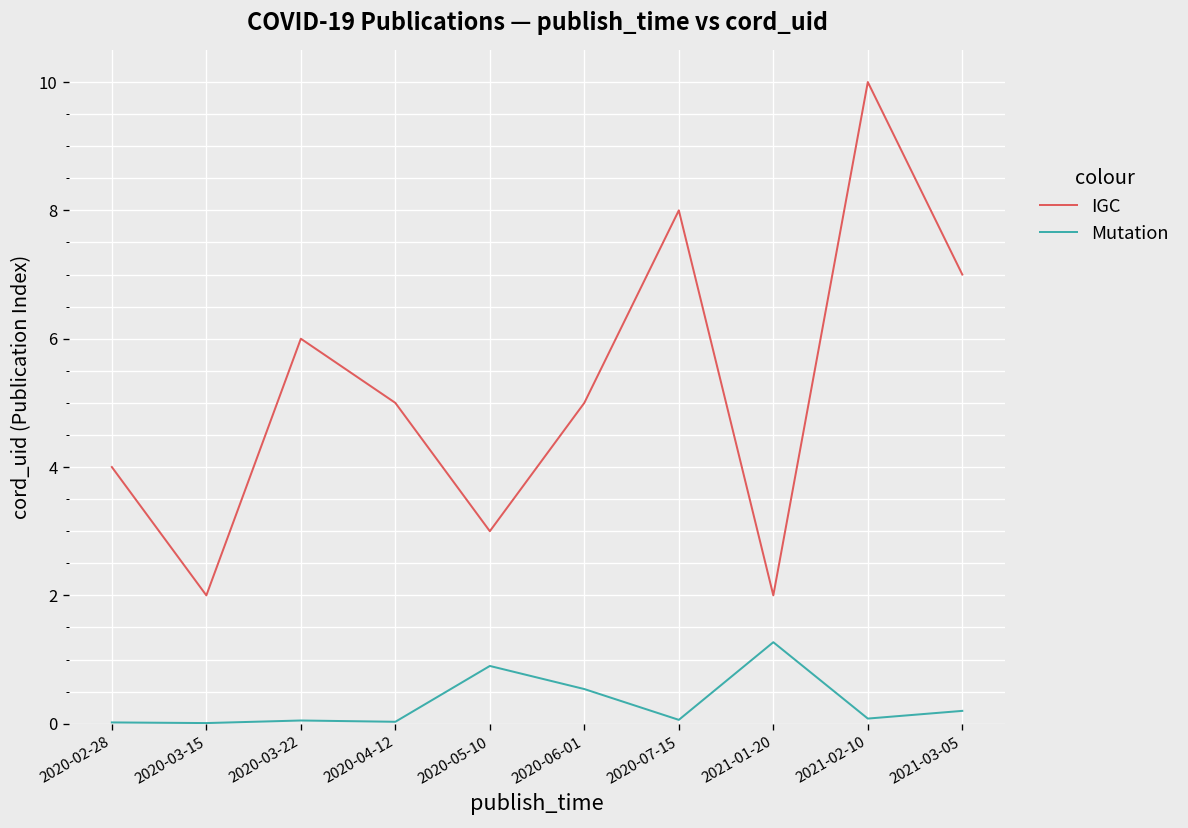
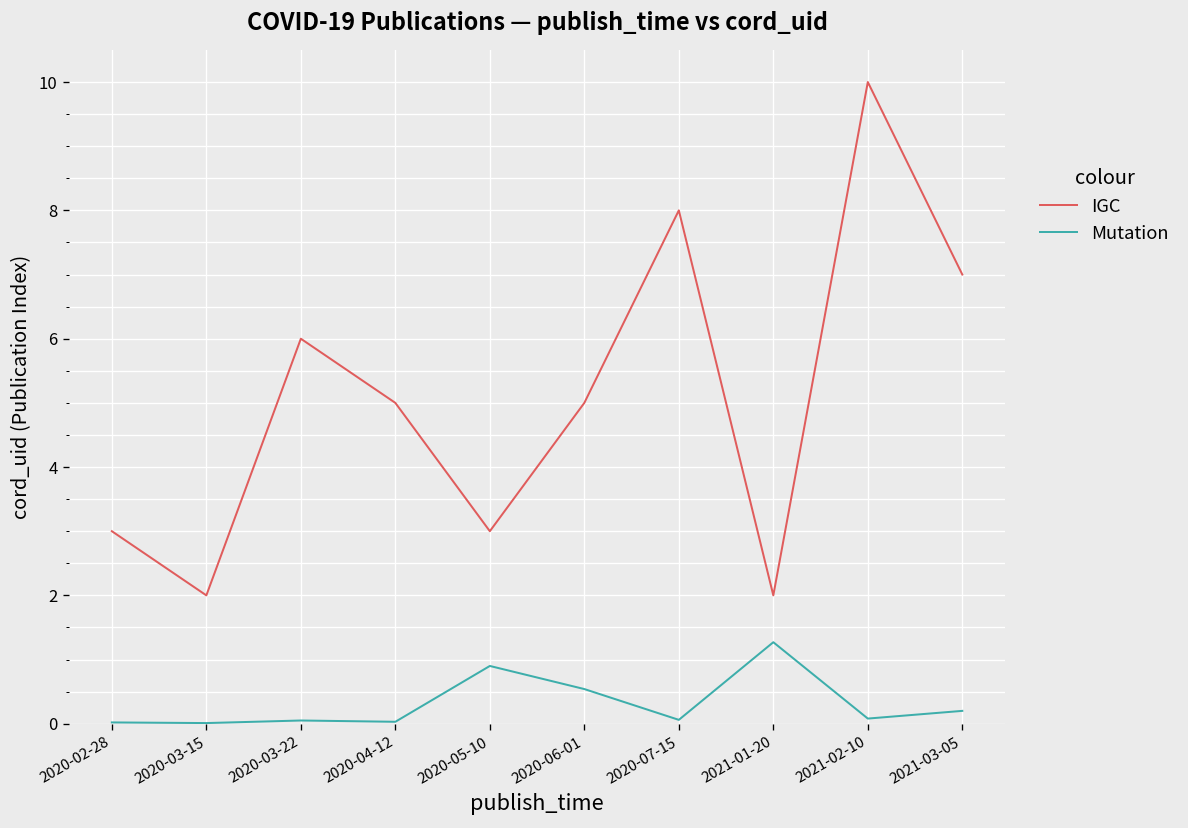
  {
    "IGC": {
-     "2020-02-28": 4,
+     "2020-02-28": 3,
      "2020-03-15": 2,
      "2020-03-22": 6,
      "2020-04-12": 5,
      "2020-05-10": 3,
      "2020-06-01": 5,
      "2020-07-15": 8,
      "2021-01-20": 2,
      "2021-02-10": 10,
      "2021-03-05": 7
    },
    "Mutation": {
      "2020-02-28": 0,
      "2020-03-15": 0,
      "2020-03-22": 0.1,
      "2020-04-12": 0,
      "2020-05-10": 0.9,
      "2020-06-01": 0.5,
      "2020-07-15": 0.1,
      "2021-01-20": 1.3,
      "2021-02-10": 0.1,
      "2021-03-05": 0.2
    }
  }
